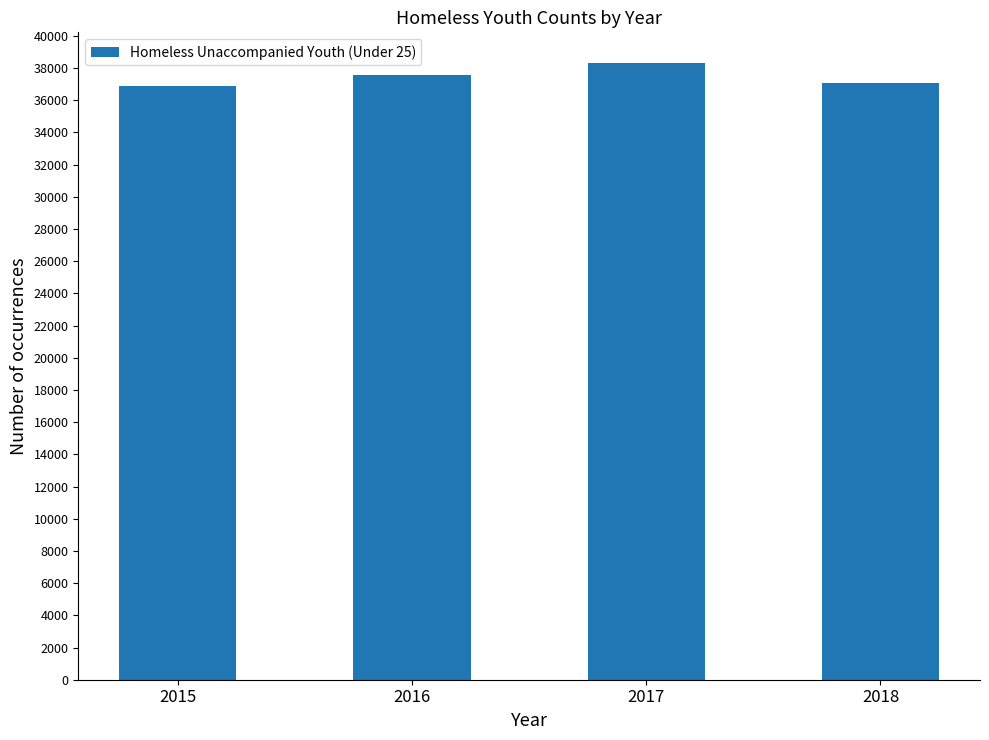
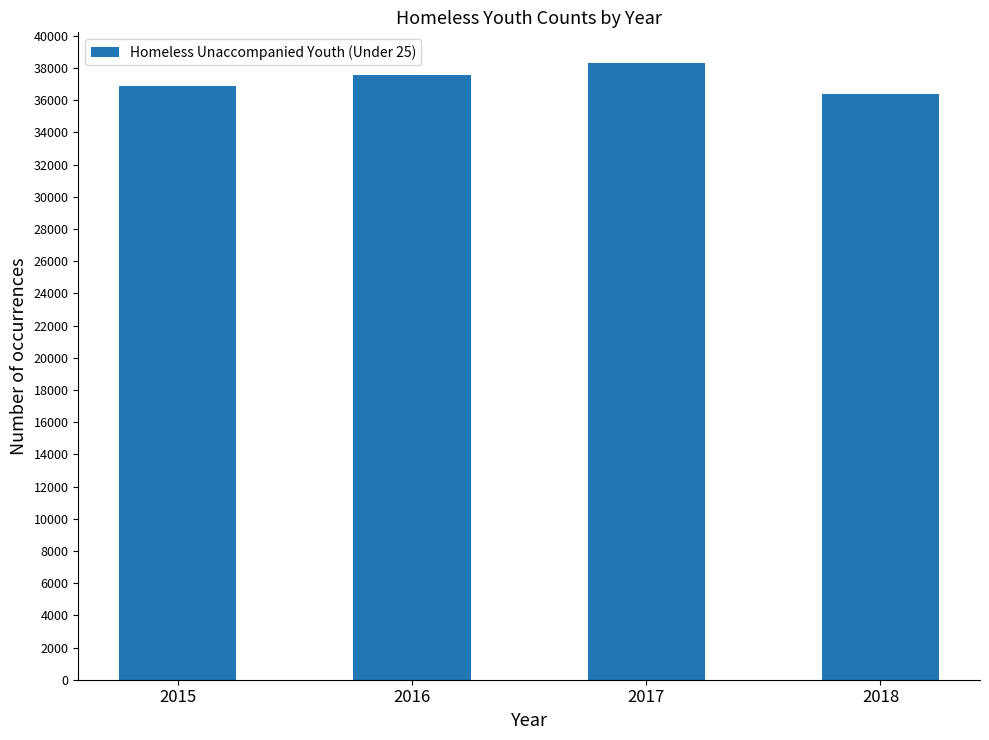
  {
    "2015": 36900,
    "2016": 37500,
    "2017": 38300,
-   "2018": 37000
+   "2018": 36400
  }
